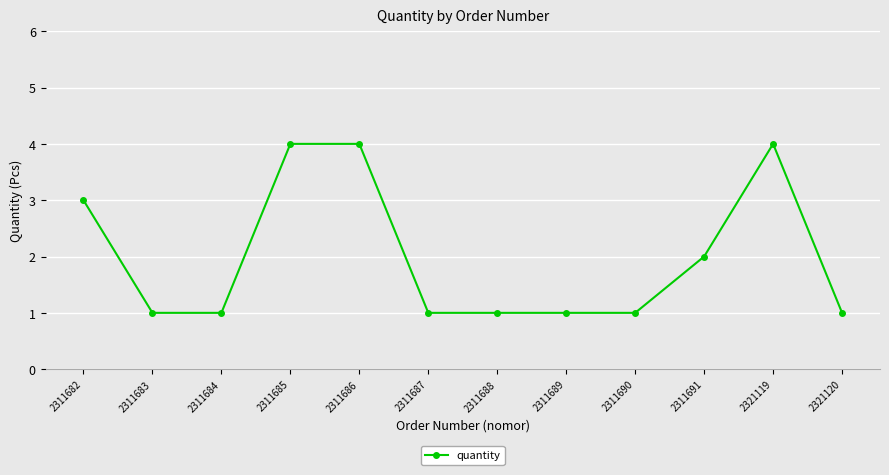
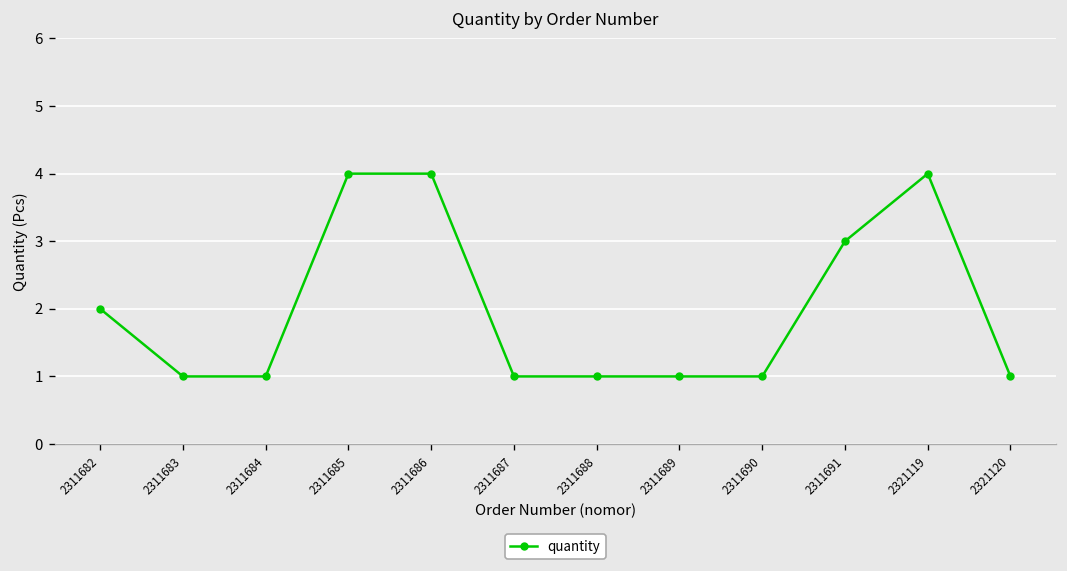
  {
-   "2311682": 3,
+   "2311682": 2,
    "2311683": 1,
    "2311684": 1,
    "2311685": 4,
    "2311686": 4,
    "2311687": 1,
    "2311688": 1,
    "2311689": 1,
    "2311690": 1,
-   "2311691": 2,
+   "2311691": 3,
    "2321119": 4,
    "2321120": 1
  }
